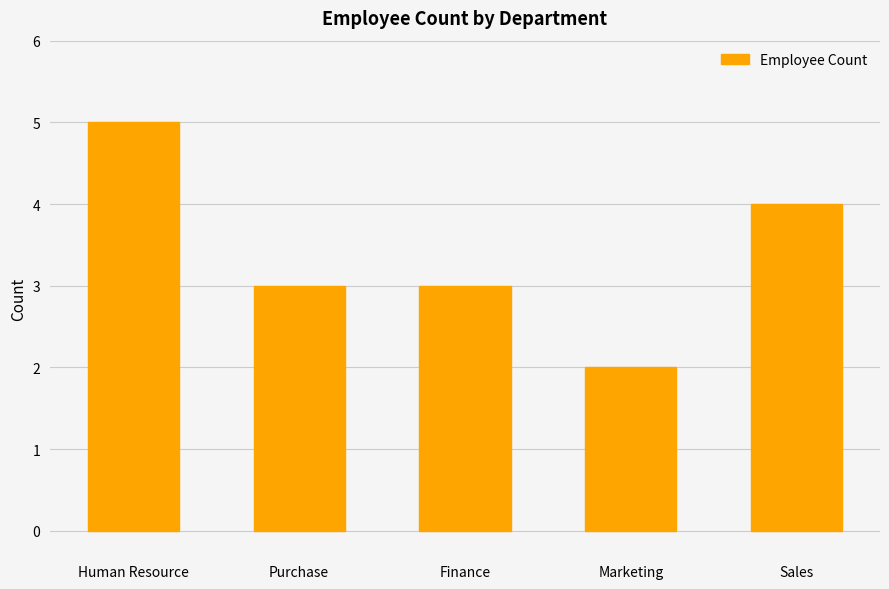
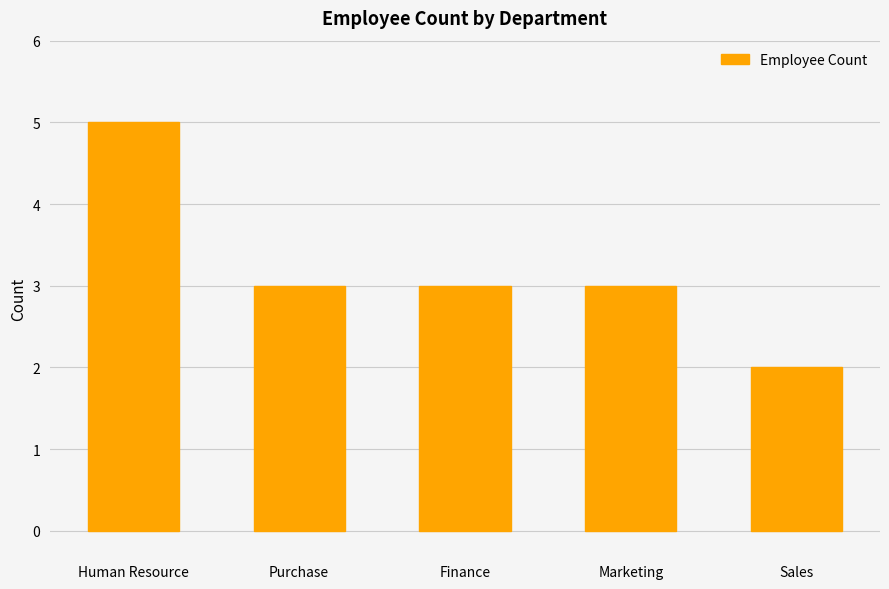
  {
    "Human Resource": 5,
    "Purchase": 3,
    "Finance": 3,
-   "Marketing": 2,
-   "Sales": 4
+   "Marketing": 3,
+   "Sales": 2
  }
